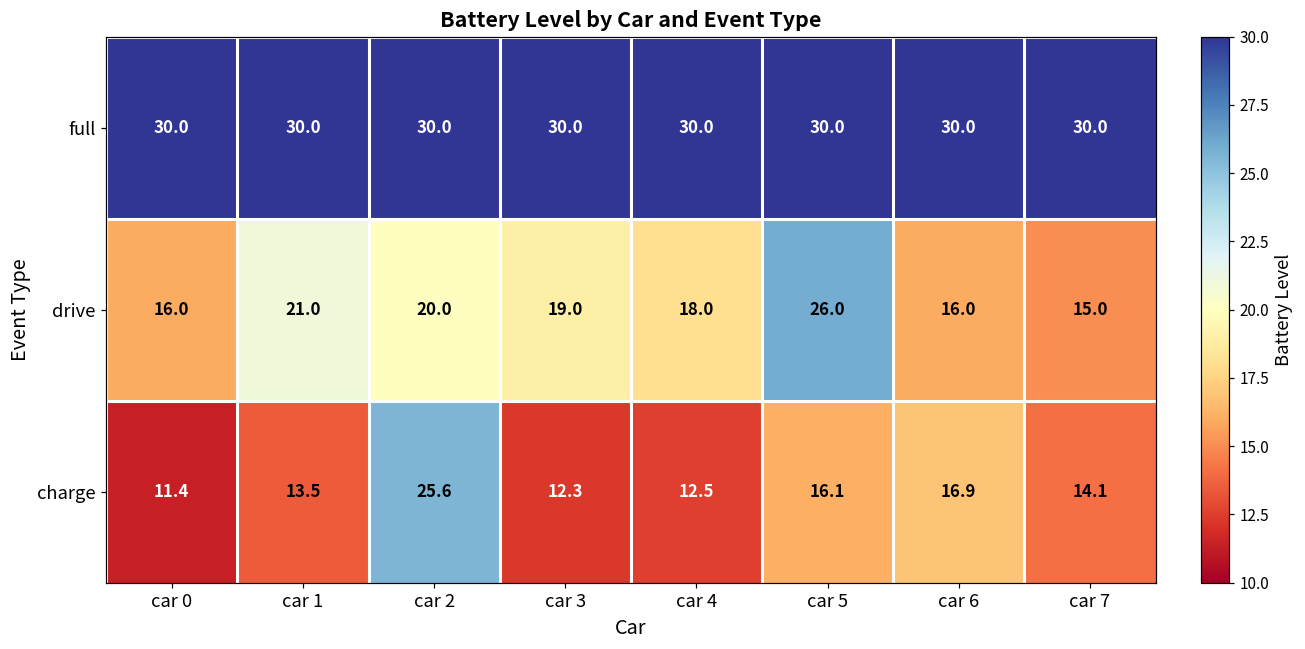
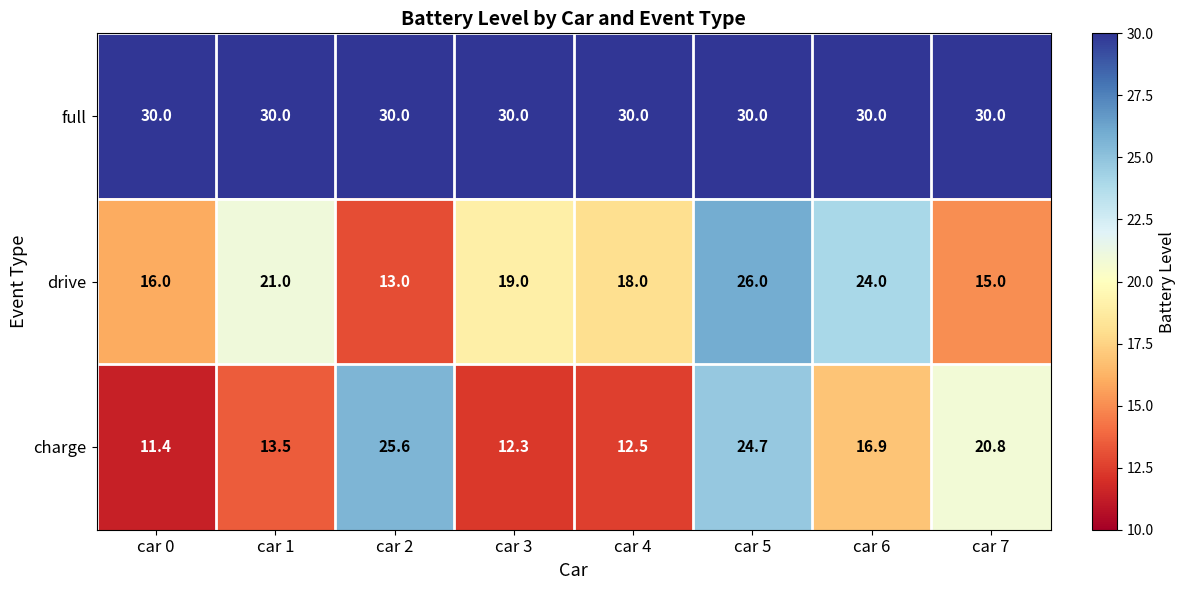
  {
    "full": {
      "car 0": 30.0,
      "car 1": 30.0,
      "car 2": 30.0,
      "car 3": 30.0,
      "car 4": 30.0,
      "car 5": 30.0,
      "car 6": 30.0,
      "car 7": 30.0
    },
    "drive": {
      "car 0": 16.0,
      "car 1": 21.0,
-     "car 2": 20.0,
+     "car 2": 13.0,
      "car 3": 19.0,
      "car 4": 18.0,
      "car 5": 26.0,
-     "car 6": 16.0,
+     "car 6": 24.0,
      "car 7": 15.0
    },
    "charge": {
      "car 0": 11.4,
      "car 1": 13.5,
      "car 2": 25.6,
      "car 3": 12.3,
      "car 4": 12.5,
-     "car 5": 16.1,
+     "car 5": 24.7,
      "car 6": 16.9,
-     "car 7": 14.1
+     "car 7": 20.8
    }
  }
